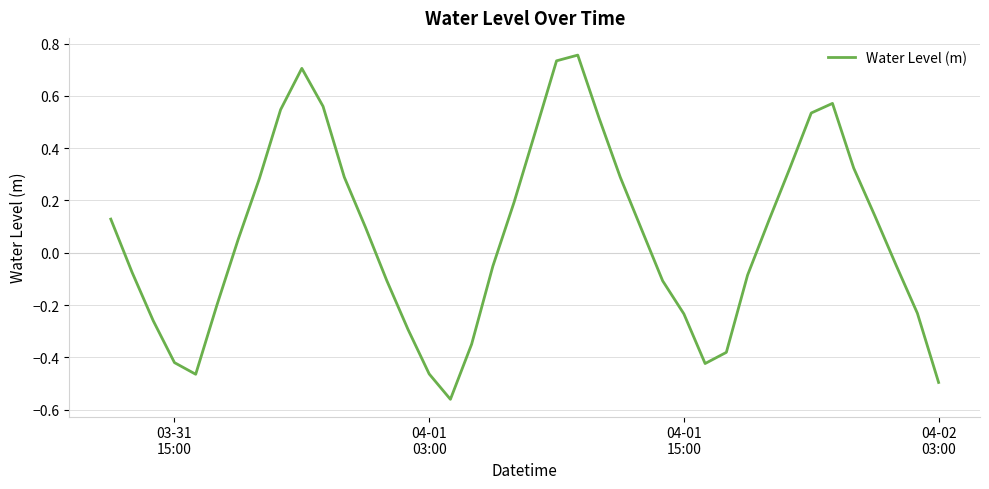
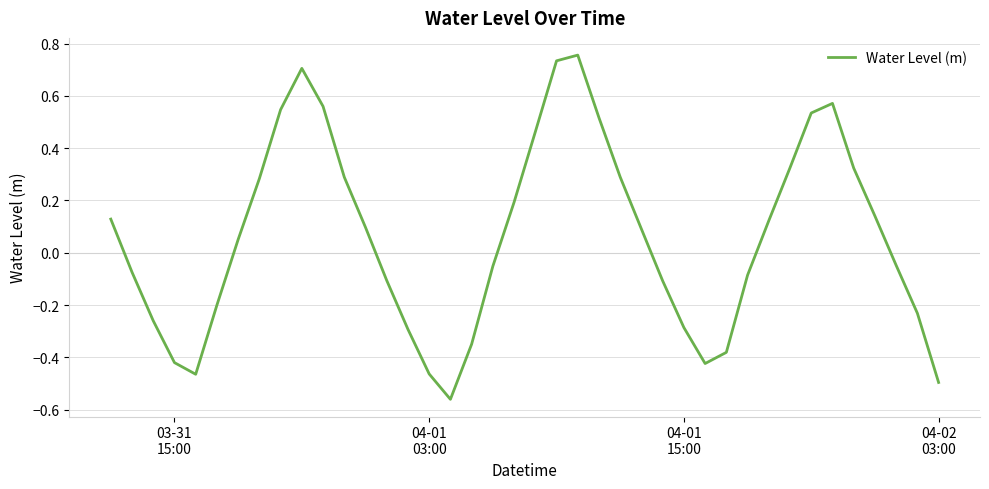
  {
    "03-31 15:00": -0.42,
    "04-01 03:00": -0.46,
-   "04-01 15:00": -0.23,
+   "04-01 15:00": -0.29,
    "04-02 03:00": -0.50
  }
